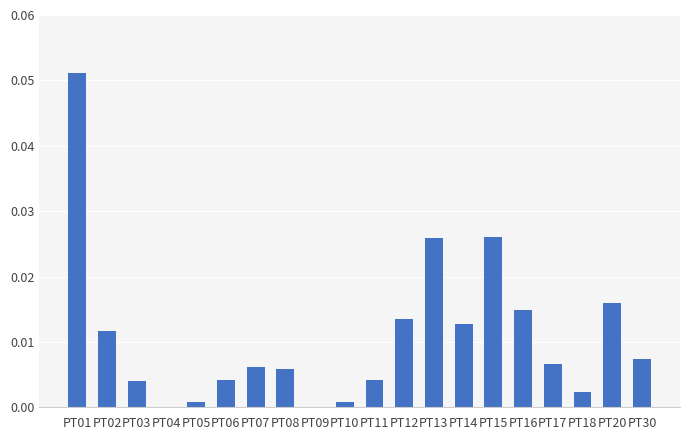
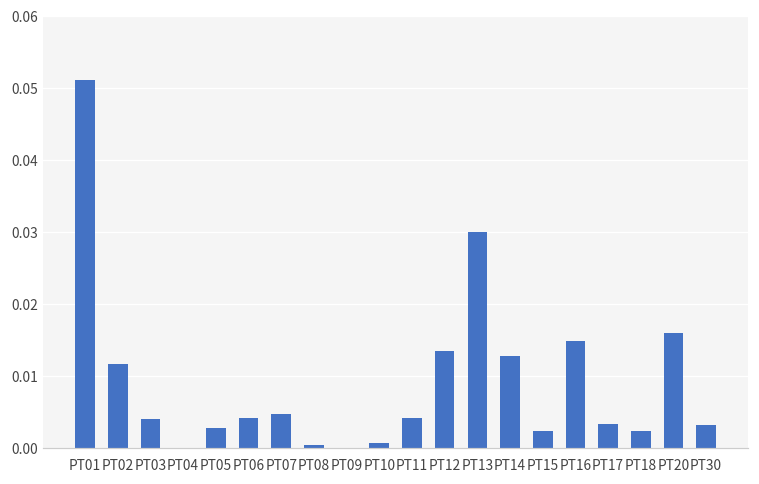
  {
    "PT01": 0.051,
    "PT02": 0.012,
    "PT03": 0.004,
    "PT04": 0.000,
-   "PT05": 0.001,
+   "PT05": 0.003,
    "PT06": 0.004,
-   "PT07": 0.006,
-   "PT08": 0.006,
+   "PT07": 0.005,
+   "PT08": 0.000,
    "PT09": 0.000,
    "PT10": 0.001,
    "PT11": 0.004,
    "PT12": 0.014,
-   "PT13": 0.026,
+   "PT13": 0.030,
    "PT14": 0.013,
-   "PT15": 0.026,
+   "PT15": 0.002,
    "PT16": 0.015,
-   "PT17": 0.007,
+   "PT17": 0.003,
    "PT18": 0.002,
    "PT20": 0.016,
-   "PT30": 0.007
+   "PT30": 0.003
  }
